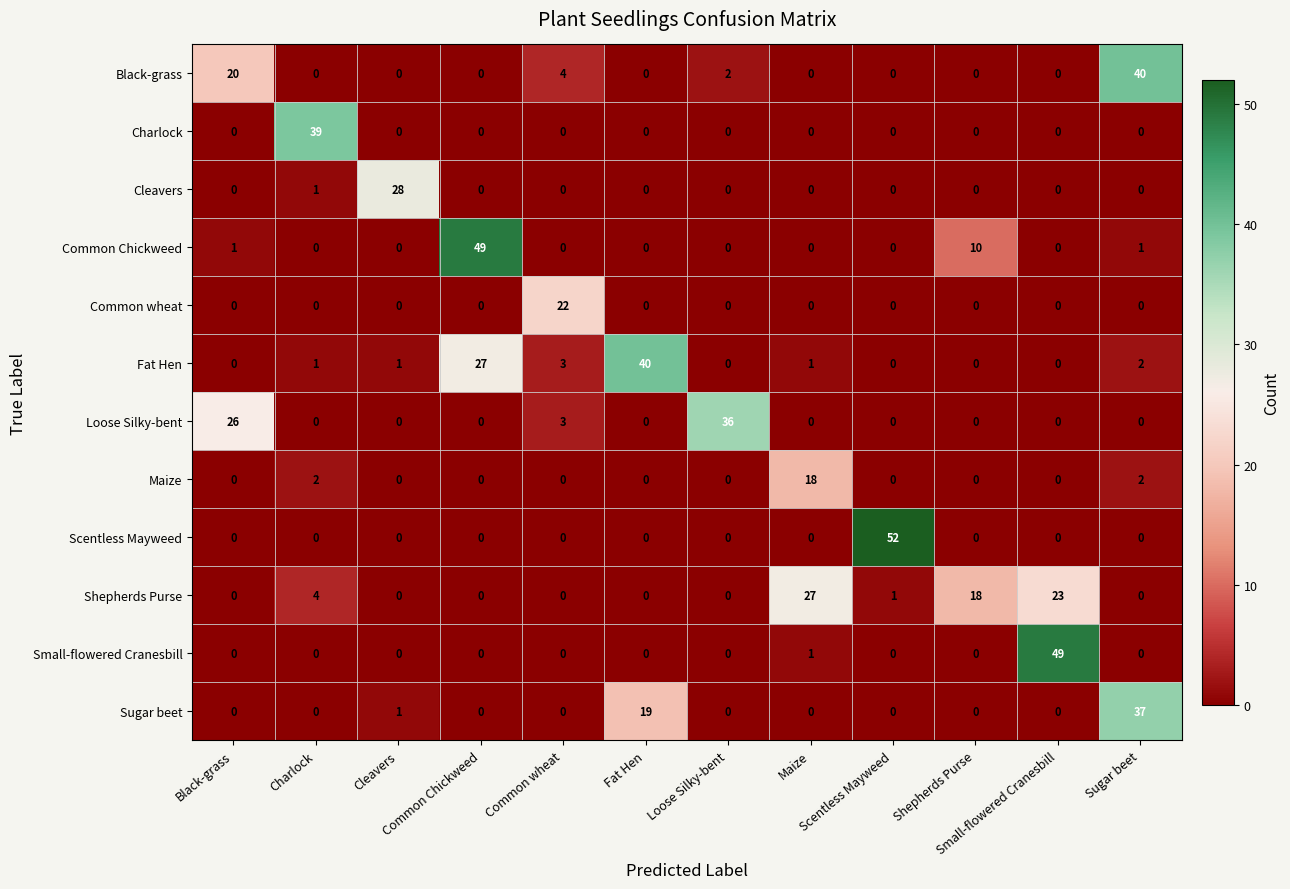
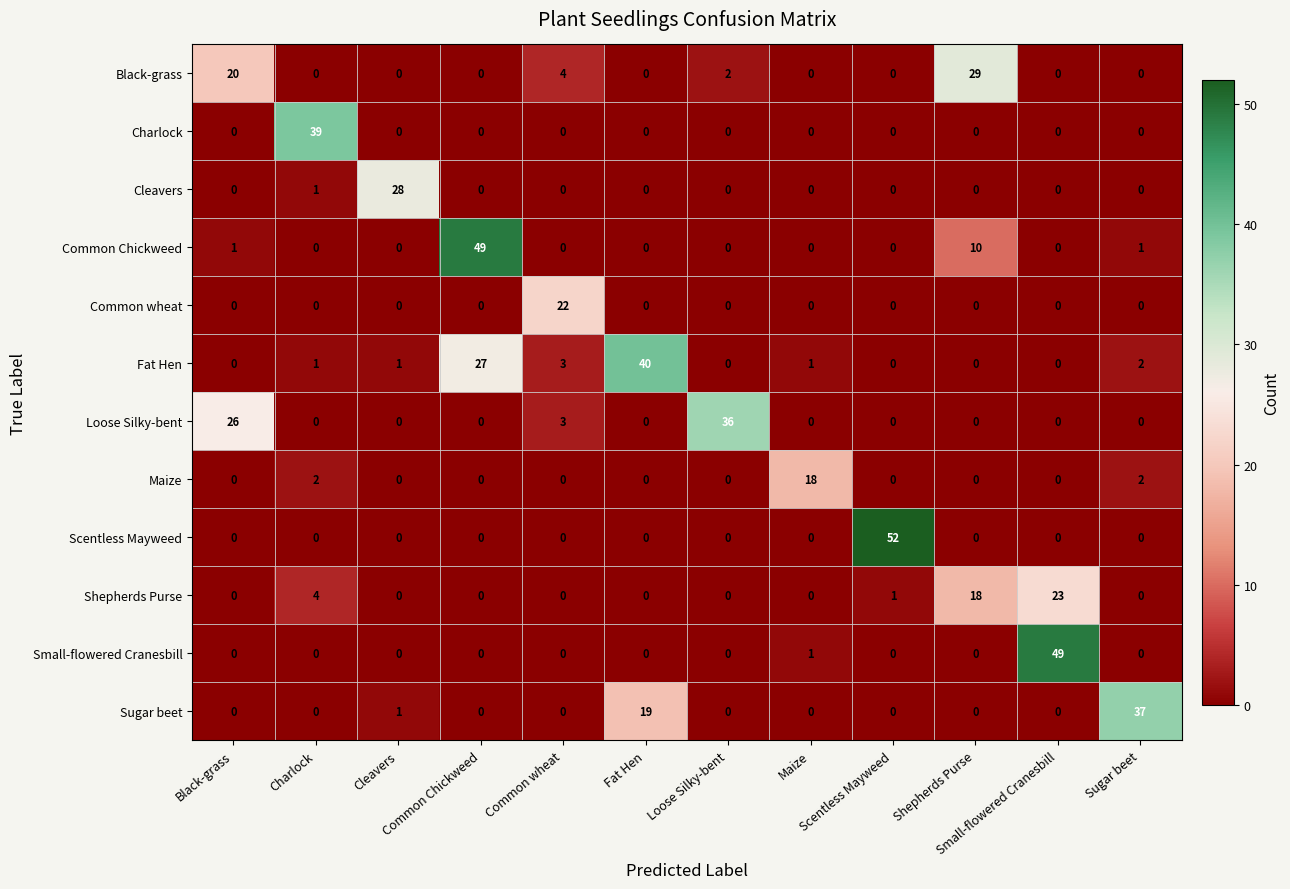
  {
    "Black-grass": {
      "Black-grass": 20,
      "Charlock": 0,
      "Cleavers": 0,
      "Common Chickweed": 0,
      "Common wheat": 4,
      "Fat Hen": 0,
      "Loose Silky-bent": 2,
      "Maize": 0,
      "Scentless Mayweed": 0,
-     "Shepherds Purse": 0,
+     "Shepherds Purse": 29,
      "Small-flowered Cranesbill": 0,
-     "Sugar beet": 40
+     "Sugar beet": 0
    },
    "Charlock": {
      "Black-grass": 0,
      "Charlock": 39,
      "Cleavers": 0,
      "Common Chickweed": 0,
      "Common wheat": 0,
      "Fat Hen": 0,
      "Loose Silky-bent": 0,
      "Maize": 0,
      "Scentless Mayweed": 0,
      "Shepherds Purse": 0,
      "Small-flowered Cranesbill": 0,
      "Sugar beet": 0
    },
    "Cleavers": {
      "Black-grass": 0,
      "Charlock": 1,
      "Cleavers": 28,
      "Common Chickweed": 0,
      "Common wheat": 0,
      "Fat Hen": 0,
      "Loose Silky-bent": 0,
      "Maize": 0,
      "Scentless Mayweed": 0,
      "Shepherds Purse": 0,
      "Small-flowered Cranesbill": 0,
      "Sugar beet": 0
    },
    "Common Chickweed": {
      "Black-grass": 1,
      "Charlock": 0,
      "Cleavers": 0,
      "Common Chickweed": 49,
      "Common wheat": 0,
      "Fat Hen": 0,
      "Loose Silky-bent": 0,
      "Maize": 0,
      "Scentless Mayweed": 0,
      "Shepherds Purse": 10,
      "Small-flowered Cranesbill": 0,
      "Sugar beet": 1
    },
    "Common wheat": {
      "Black-grass": 0,
      "Charlock": 0,
      "Cleavers": 0,
      "Common Chickweed": 0,
      "Common wheat": 22,
      "Fat Hen": 0,
      "Loose Silky-bent": 0,
      "Maize": 0,
      "Scentless Mayweed": 0,
      "Shepherds Purse": 0,
      "Small-flowered Cranesbill": 0,
      "Sugar beet": 0
    },
    "Fat Hen": {
      "Black-grass": 0,
      "Charlock": 1,
      "Cleavers": 1,
      "Common Chickweed": 27,
      "Common wheat": 3,
      "Fat Hen": 40,
      "Loose Silky-bent": 0,
      "Maize": 1,
      "Scentless Mayweed": 0,
      "Shepherds Purse": 0,
      "Small-flowered Cranesbill": 0,
      "Sugar beet": 2
    },
    "Loose Silky-bent": {
      "Black-grass": 26,
      "Charlock": 0,
      "Cleavers": 0,
      "Common Chickweed": 0,
      "Common wheat": 3,
      "Fat Hen": 0,
      "Loose Silky-bent": 36,
      "Maize": 0,
      "Scentless Mayweed": 0,
      "Shepherds Purse": 0,
      "Small-flowered Cranesbill": 0,
      "Sugar beet": 0
    },
    "Maize": {
      "Black-grass": 0,
      "Charlock": 2,
      "Cleavers": 0,
      "Common Chickweed": 0,
      "Common wheat": 0,
      "Fat Hen": 0,
      "Loose Silky-bent": 0,
      "Maize": 18,
      "Scentless Mayweed": 0,
      "Shepherds Purse": 0,
      "Small-flowered Cranesbill": 0,
      "Sugar beet": 2
    },
    "Scentless Mayweed": {
      "Black-grass": 0,
      "Charlock": 0,
      "Cleavers": 0,
      "Common Chickweed": 0,
      "Common wheat": 0,
      "Fat Hen": 0,
      "Loose Silky-bent": 0,
      "Maize": 0,
      "Scentless Mayweed": 52,
      "Shepherds Purse": 0,
      "Small-flowered Cranesbill": 0,
      "Sugar beet": 0
    },
    "Shepherds Purse": {
      "Black-grass": 0,
      "Charlock": 4,
      "Cleavers": 0,
      "Common Chickweed": 0,
      "Common wheat": 0,
      "Fat Hen": 0,
      "Loose Silky-bent": 0,
-     "Maize": 27,
+     "Maize": 0,
      "Scentless Mayweed": 1,
      "Shepherds Purse": 18,
      "Small-flowered Cranesbill": 23,
      "Sugar beet": 0
    },
    "Small-flowered Cranesbill": {
      "Black-grass": 0,
      "Charlock": 0,
      "Cleavers": 0,
      "Common Chickweed": 0,
      "Common wheat": 0,
      "Fat Hen": 0,
      "Loose Silky-bent": 0,
      "Maize": 1,
      "Scentless Mayweed": 0,
      "Shepherds Purse": 0,
      "Small-flowered Cranesbill": 49,
      "Sugar beet": 0
    },
    "Sugar beet": {
      "Black-grass": 0,
      "Charlock": 0,
      "Cleavers": 1,
      "Common Chickweed": 0,
      "Common wheat": 0,
      "Fat Hen": 19,
      "Loose Silky-bent": 0,
      "Maize": 0,
      "Scentless Mayweed": 0,
      "Shepherds Purse": 0,
      "Small-flowered Cranesbill": 0,
      "Sugar beet": 37
    }
  }
